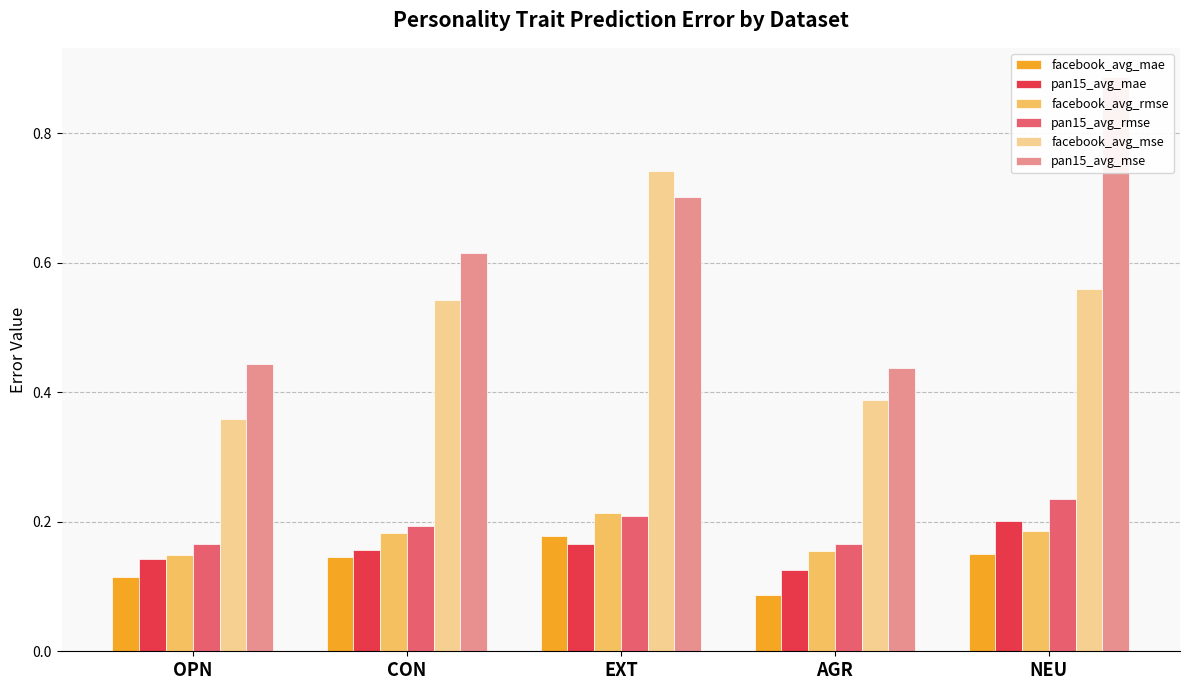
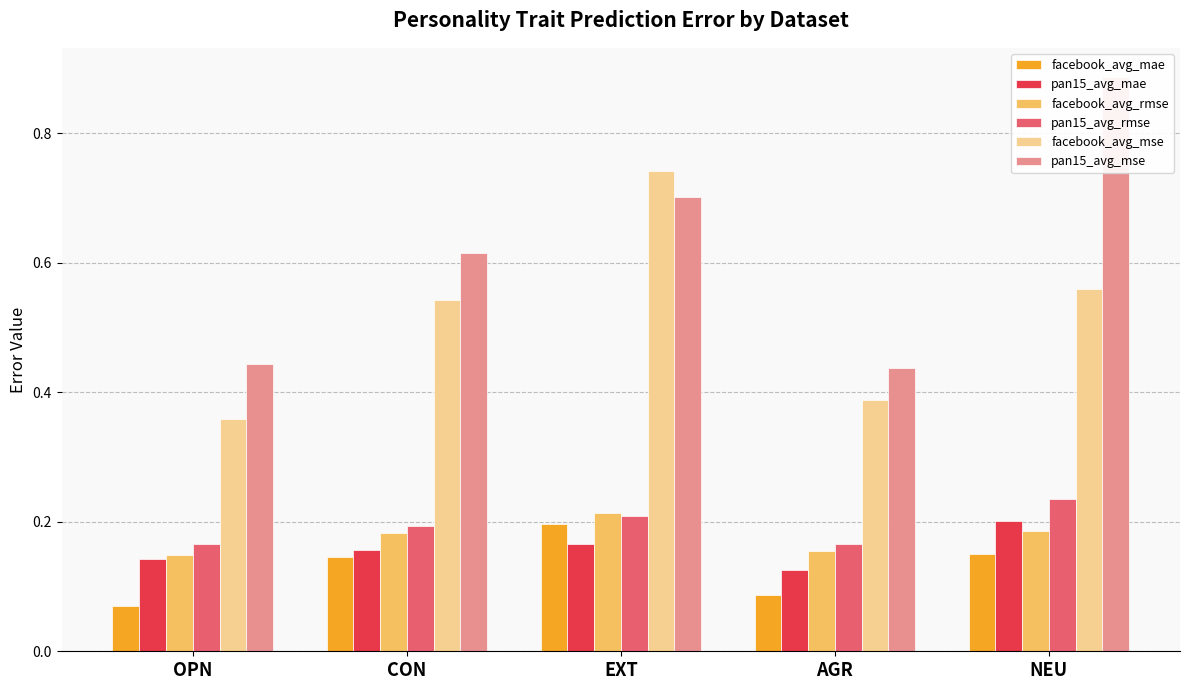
  {
    "facebook_avg_mae": {
-     "OPN": 0.11,
+     "OPN": 0.07,
      "CON": 0.15,
-     "EXT": 0.18,
+     "EXT": 0.20,
      "AGR": 0.09,
      "NEU": 0.15
    }
  }
